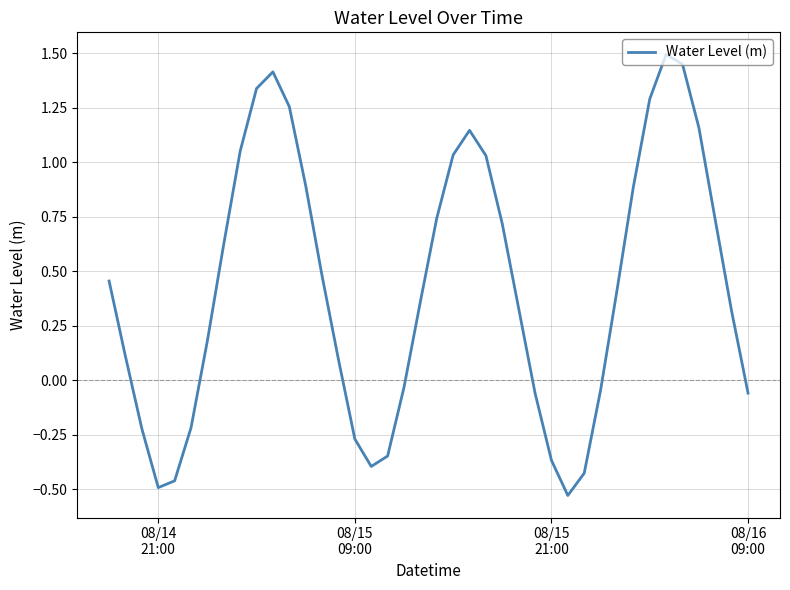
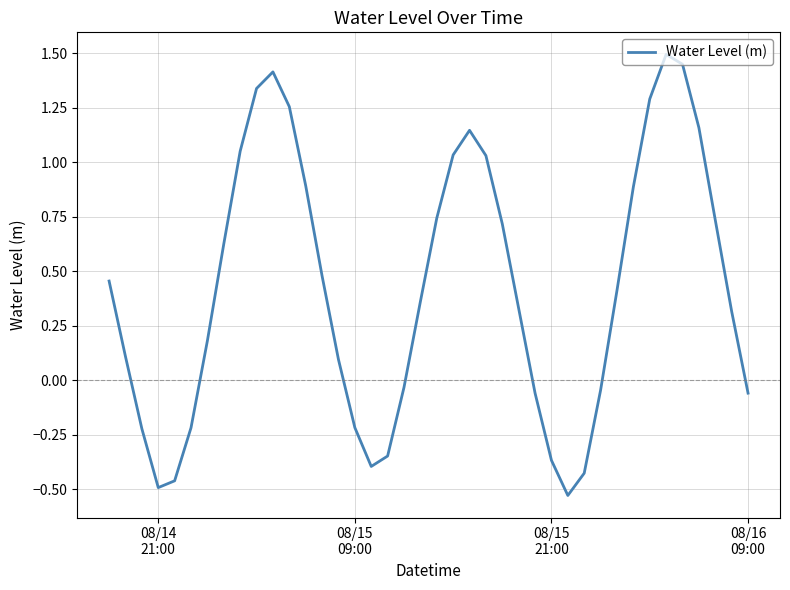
  {
    "08/14 21:00": -0.49,
-   "08/15 09:00": -0.27,
+   "08/15 09:00": -0.22,
    "08/15 21:00": -0.37,
    "08/16 09:00": -0.06
  }
